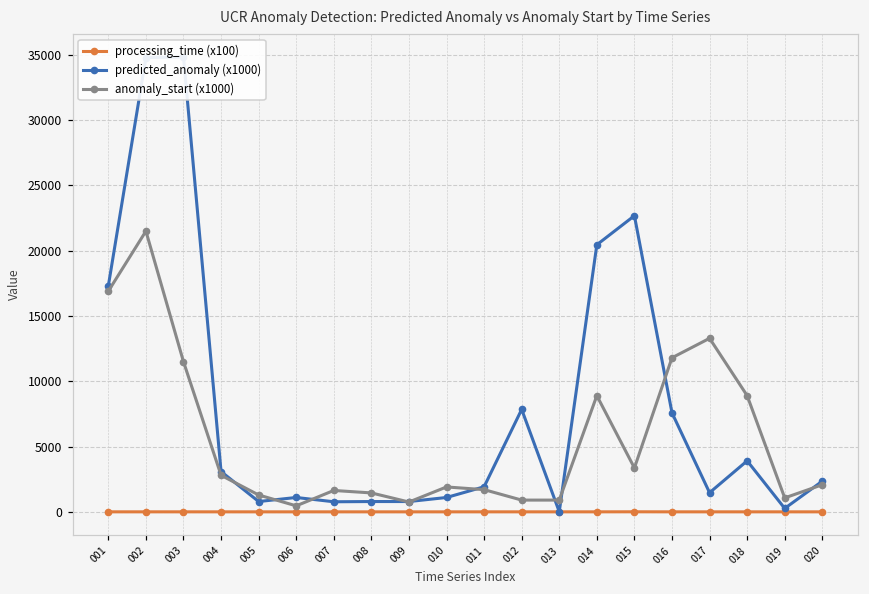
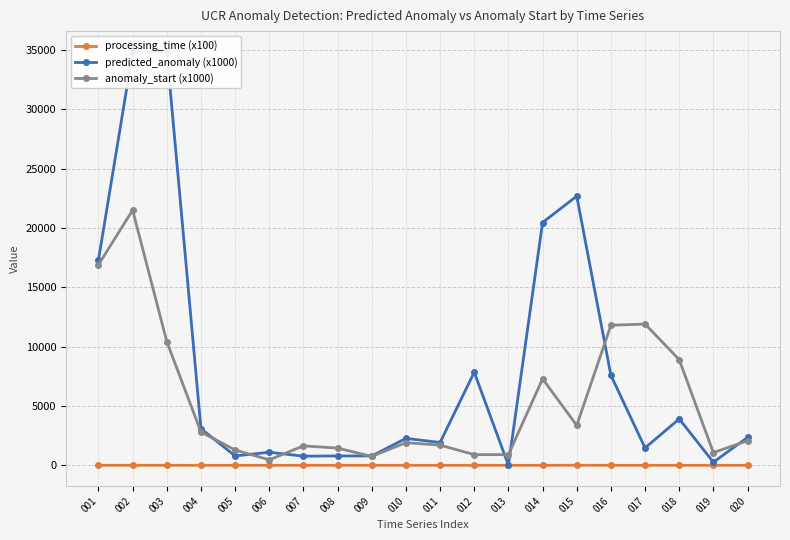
  {
    "processing_time (x100)": {
      "001": 0,
      "002": 0,
      "003": 0,
      "004": 0,
      "005": 0,
      "006": 0,
      "007": 0,
      "008": 0,
      "009": 0,
      "010": 0,
      "011": 0,
      "012": 0,
      "014": 0,
      "015": 0,
      "016": 0,
      "017": 0,
      "018": 0,
      "019": 0,
      "020": 0
    },
    "predicted_anomaly (x1000)": {
      "001": 17300,
      "004": 3100,
      "005": 800,
      "006": 1100,
      "007": 800,
      "008": 800,
-     "010": 1100,
+     "010": 2300,
      "011": 1900,
      "012": 7800,
      "014": 20500,
      "015": 22700,
      "016": 7600,
      "017": 1500,
      "018": 3900,
      "019": 300,
      "020": 2300
    },
    "anomaly_start (x1000)": {
      "001": 16900,
      "002": 21500,
-     "003": 11500,
+     "003": 10400,
      "004": 2800,
      "005": 1300,
      "006": 500,
      "007": 1600,
      "008": 1400,
      "010": 1900,
      "011": 1700,
      "012": 900,
      "013": 900,
-     "014": 8900,
+     "014": 7300,
      "015": 3400,
      "016": 11800,
-     "017": 13300,
+     "017": 11900,
      "018": 8900,
      "019": 1100,
      "020": 2100
    }
  }
